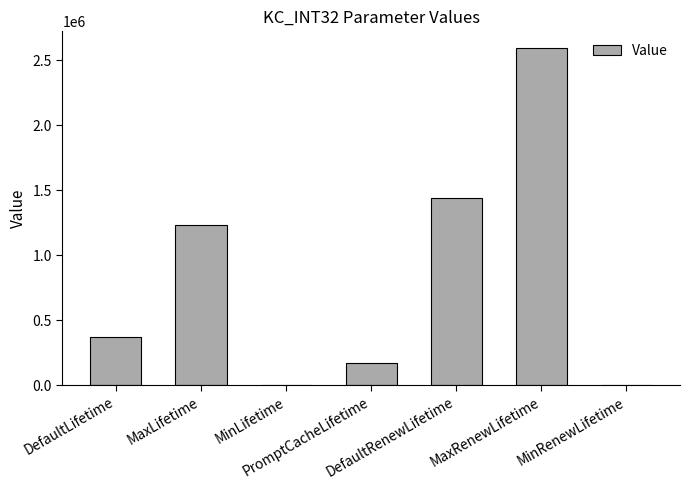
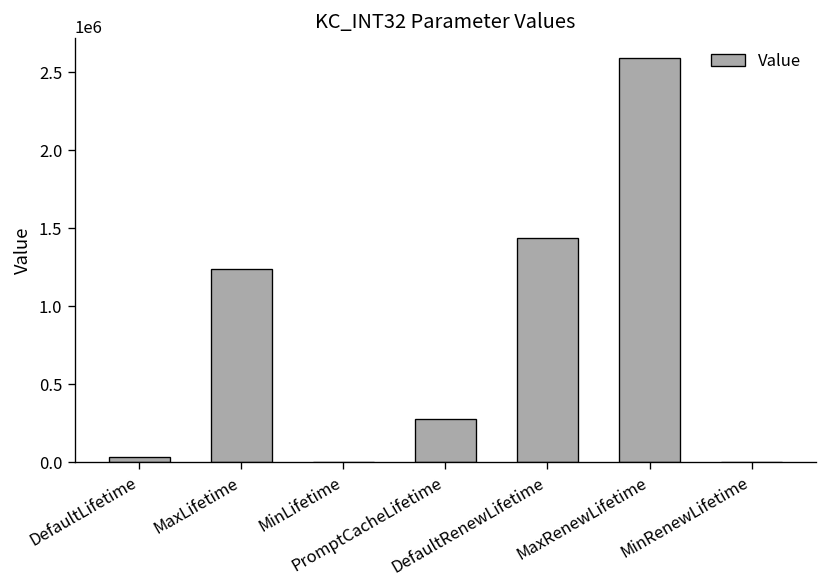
  {
-   "DefaultLifetime": 370000,
+   "DefaultLifetime": 40000,
    "MaxLifetime": 1240000,
-   "PromptCacheLifetime": 170000,
+   "PromptCacheLifetime": 280000,
    "DefaultRenewLifetime": 1440000,
    "MaxRenewLifetime": 2590000
  }
